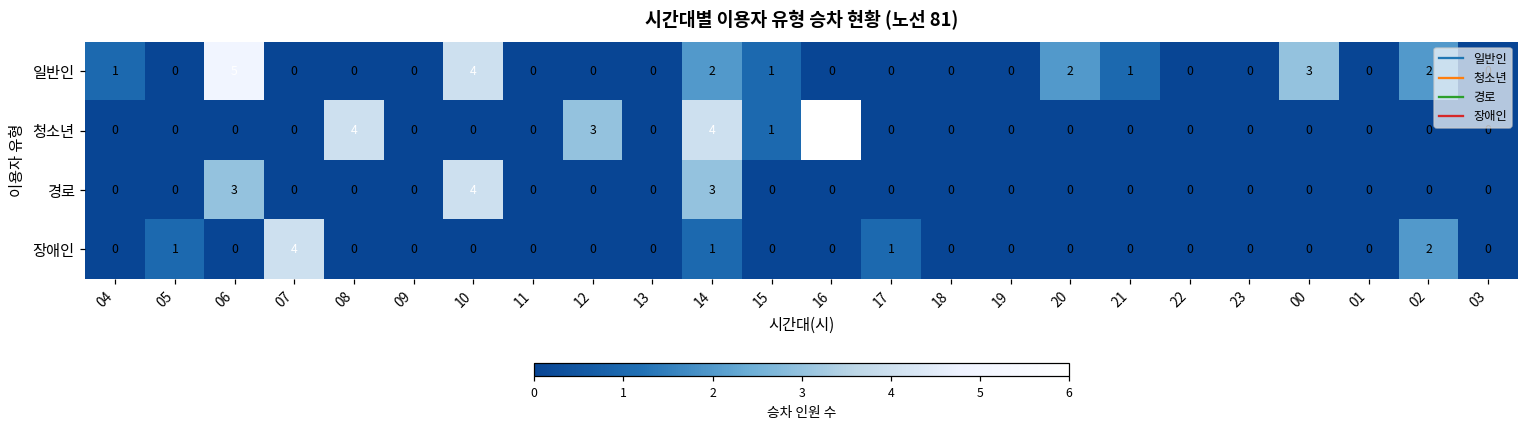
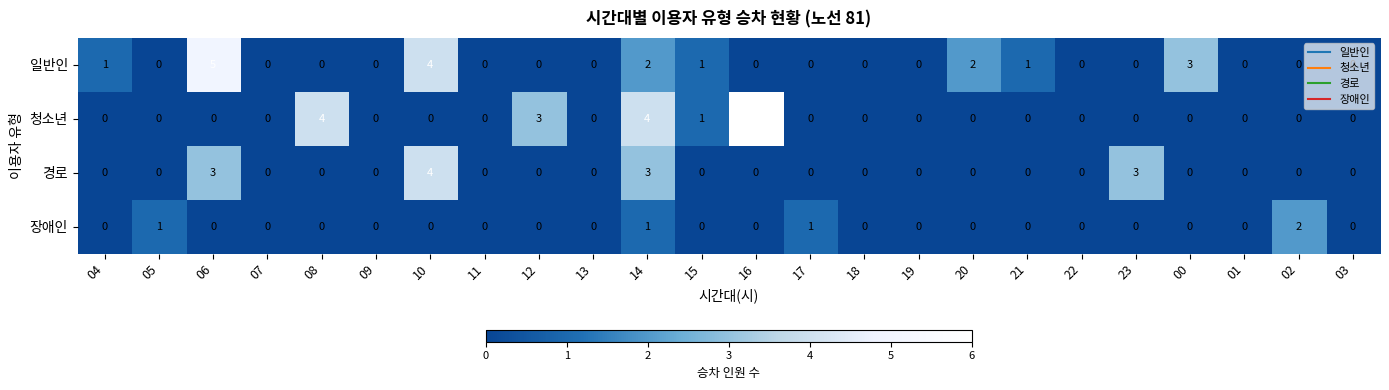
  {
    "일반인": {
      "04": 1,
      "05": 0,
      "07": 0,
      "08": 0,
      "09": 0,
      "10": 4,
      "11": 0,
      "12": 0,
      "13": 0,
      "14": 2,
      "15": 1,
      "16": 0,
      "17": 0,
      "18": 0,
      "19": 0,
      "20": 2,
      "21": 1,
      "22": 0,
      "23": 0,
      "00": 3,
      "01": 0,
-     "02": 2
+     "02": 0
    },
    "청소년": {
      "04": 0,
      "05": 0,
      "06": 0,
      "07": 0,
      "08": 4,
      "09": 0,
      "10": 0,
      "11": 0,
      "12": 3,
      "13": 0,
      "14": 4,
      "15": 1,
      "17": 0,
      "18": 0,
      "19": 0,
      "20": 0,
      "21": 0,
      "22": 0,
      "23": 0,
      "00": 0,
      "01": 0,
      "02": 0,
      "03": 0
    },
    "경로": {
      "04": 0,
      "05": 0,
      "06": 3,
      "07": 0,
      "08": 0,
      "09": 0,
      "10": 4,
      "11": 0,
      "12": 0,
      "13": 0,
      "14": 3,
      "15": 0,
      "16": 0,
      "17": 0,
      "18": 0,
      "19": 0,
      "20": 0,
      "21": 0,
      "22": 0,
-     "23": 0,
+     "23": 3,
      "00": 0,
      "01": 0,
      "02": 0,
      "03": 0
    },
    "장애인": {
      "04": 0,
      "05": 1,
      "06": 0,
-     "07": 4,
+     "07": 0,
      "08": 0,
      "09": 0,
      "10": 0,
      "11": 0,
      "12": 0,
      "13": 0,
      "14": 1,
      "15": 0,
      "16": 0,
      "17": 1,
      "18": 0,
      "19": 0,
      "20": 0,
      "21": 0,
      "22": 0,
      "23": 0,
      "00": 0,
      "01": 0,
      "02": 2,
      "03": 0
    }
  }
